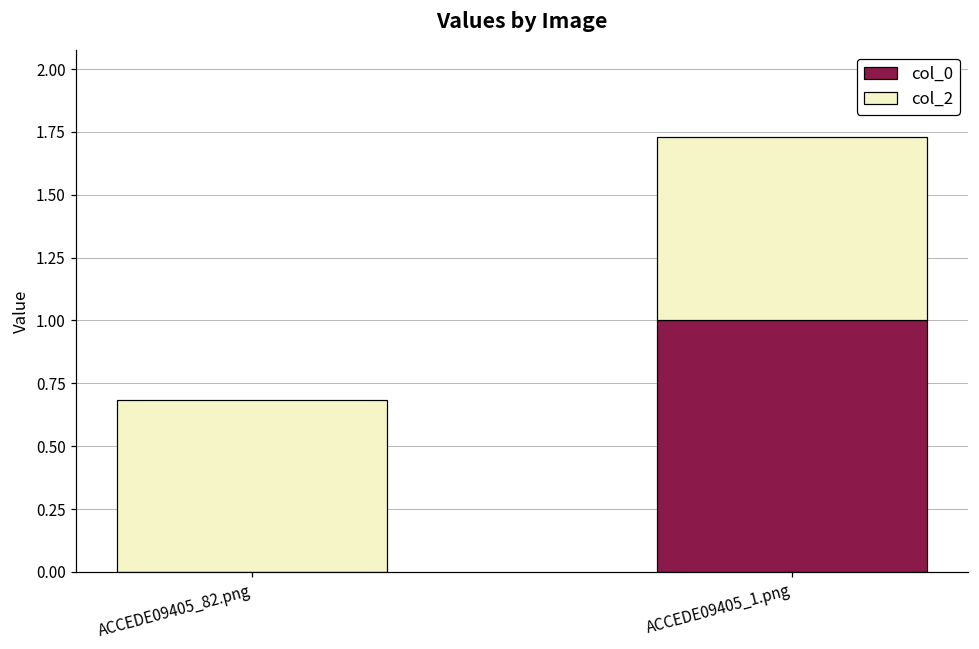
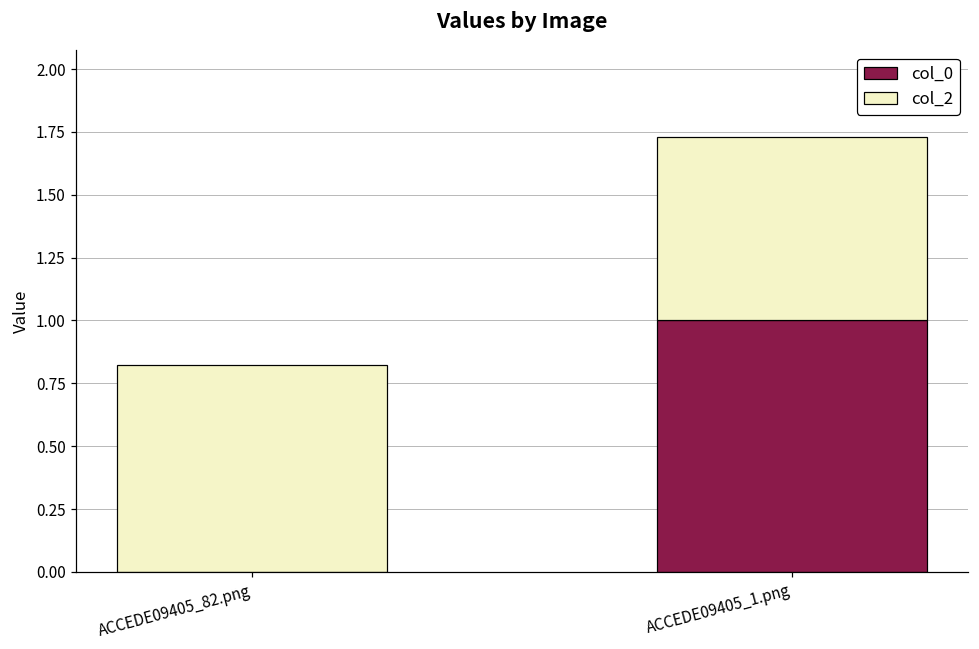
  {
    "col_0": {
      "ACCEDE09405_82.png": 0.00,
      "ACCEDE09405_1.png": 1.00
    },
    "col_2": {
-     "ACCEDE09405_82.png": 0.68,
+     "ACCEDE09405_82.png": 0.82,
      "ACCEDE09405_1.png": 0.73
    }
  }
